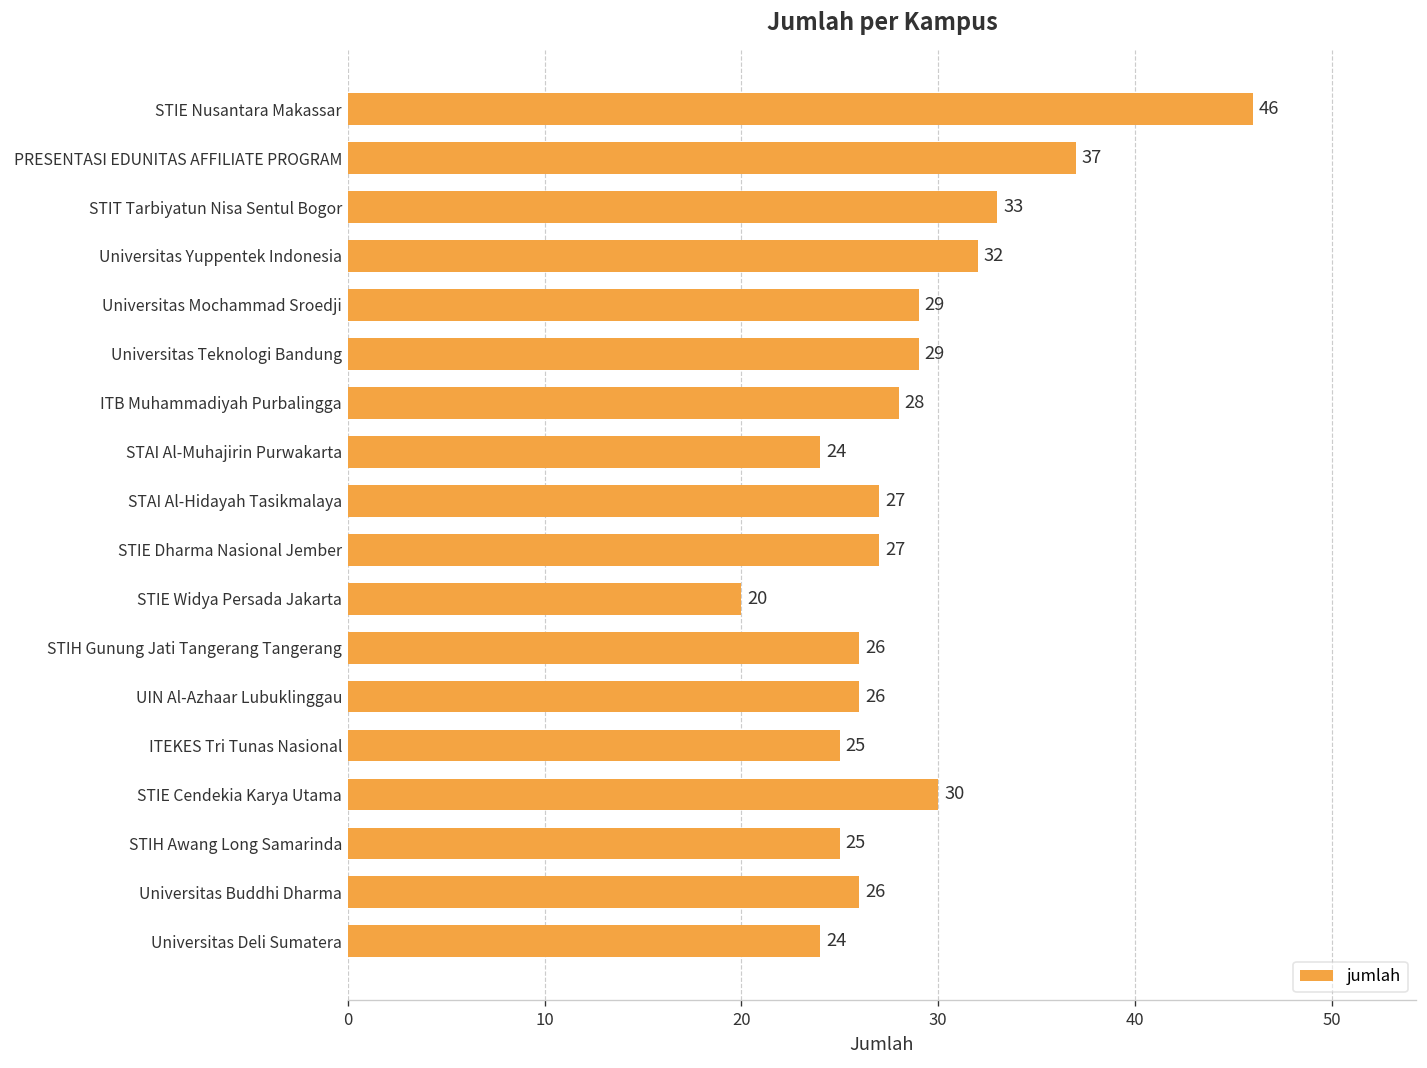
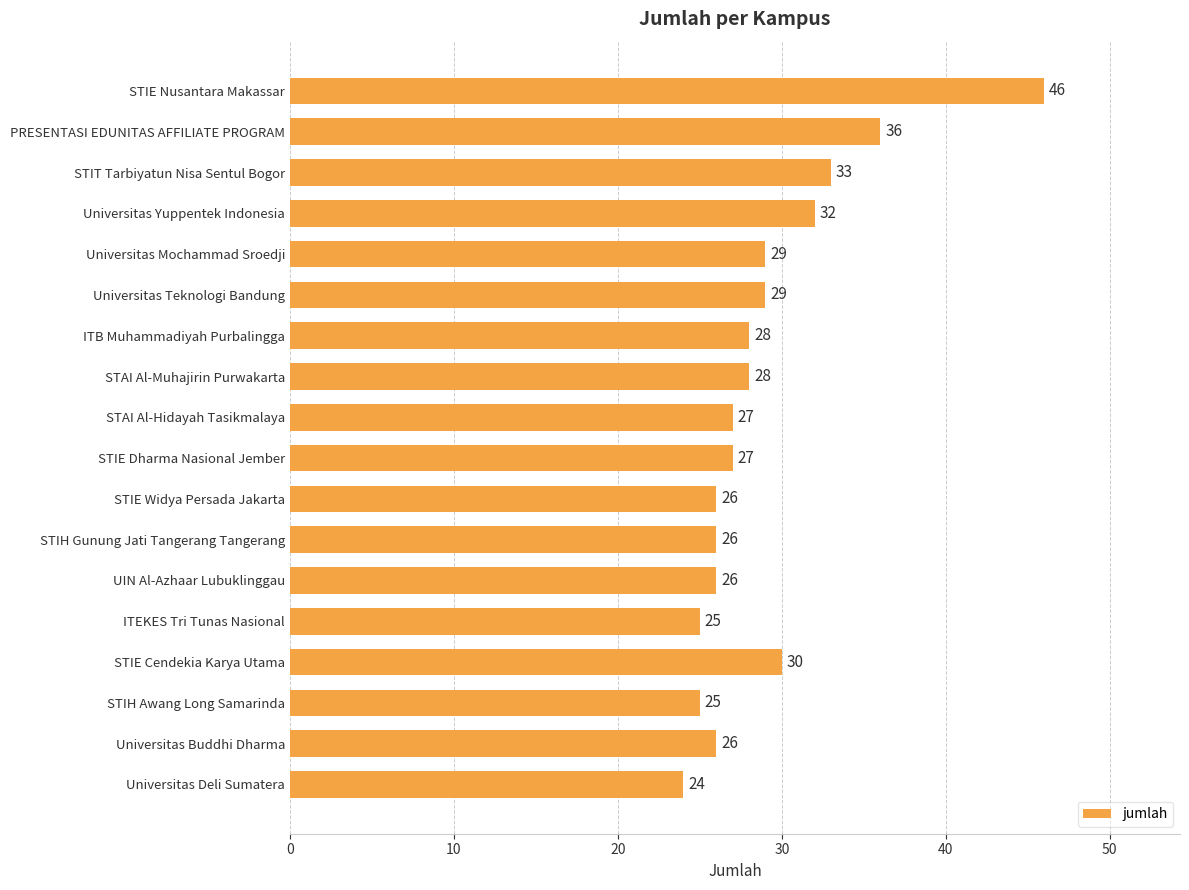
  {
    "STIE Nusantara Makassar": 46,
-   "PRESENTASI EDUNITAS AFFILIATE PROGRAM": 37,
+   "PRESENTASI EDUNITAS AFFILIATE PROGRAM": 36,
    "STIT Tarbiyatun Nisa Sentul Bogor": 33,
    "Universitas Yuppentek Indonesia": 32,
    "Universitas Mochammad Sroedji": 29,
    "Universitas Teknologi Bandung": 29,
    "ITB Muhammadiyah Purbalingga": 28,
-   "STAI Al-Muhajirin Purwakarta": 24,
+   "STAI Al-Muhajirin Purwakarta": 28,
    "STAI Al-Hidayah Tasikmalaya": 27,
    "STIE Dharma Nasional Jember": 27,
-   "STIE Widya Persada Jakarta": 20,
+   "STIE Widya Persada Jakarta": 26,
    "STIH Gunung Jati Tangerang Tangerang": 26,
    "UIN Al-Azhaar Lubuklinggau": 26,
    "ITEKES Tri Tunas Nasional": 25,
    "STIE Cendekia Karya Utama": 30,
    "STIH Awang Long Samarinda": 25,
    "Universitas Buddhi Dharma": 26,
    "Universitas Deli Sumatera": 24
  }
